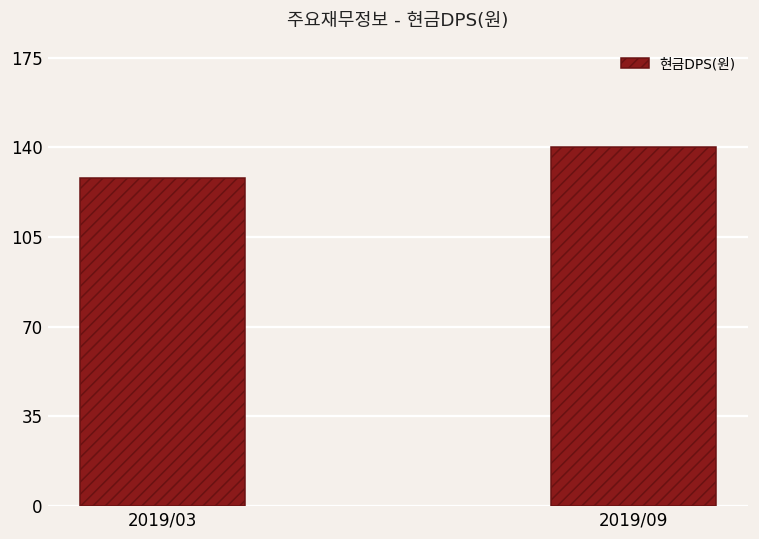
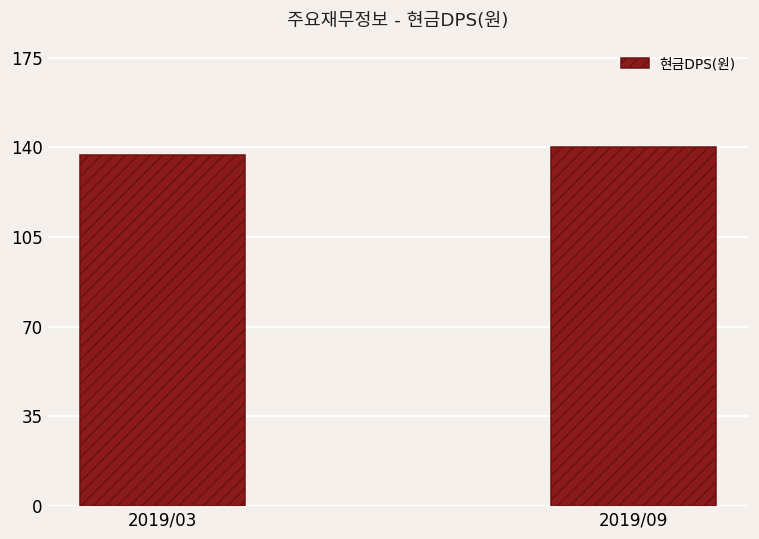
  {
-   "2019/03": 128,
+   "2019/03": 137,
    "2019/09": 140
  }
